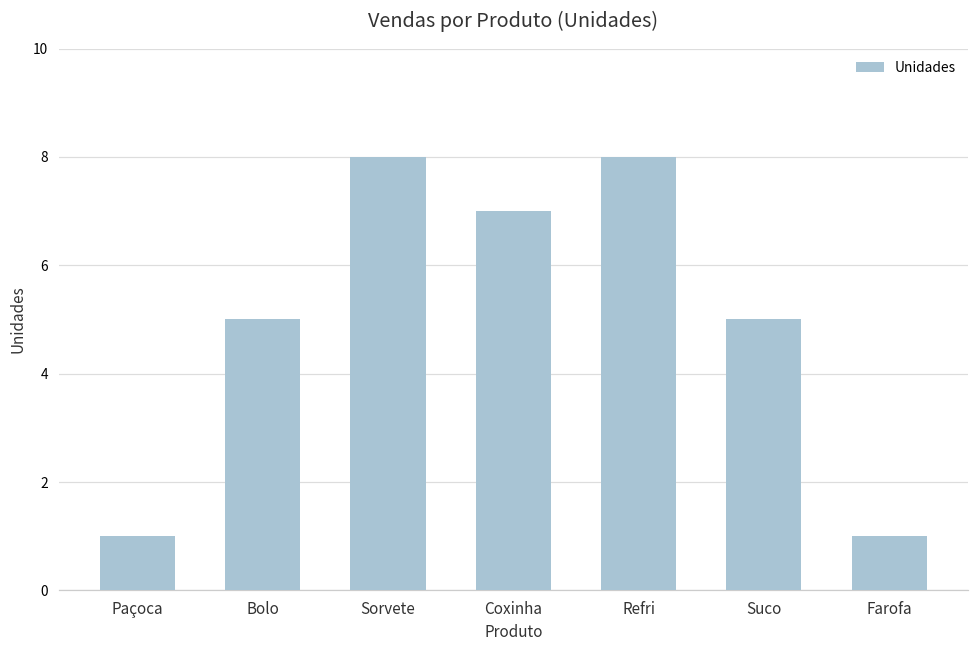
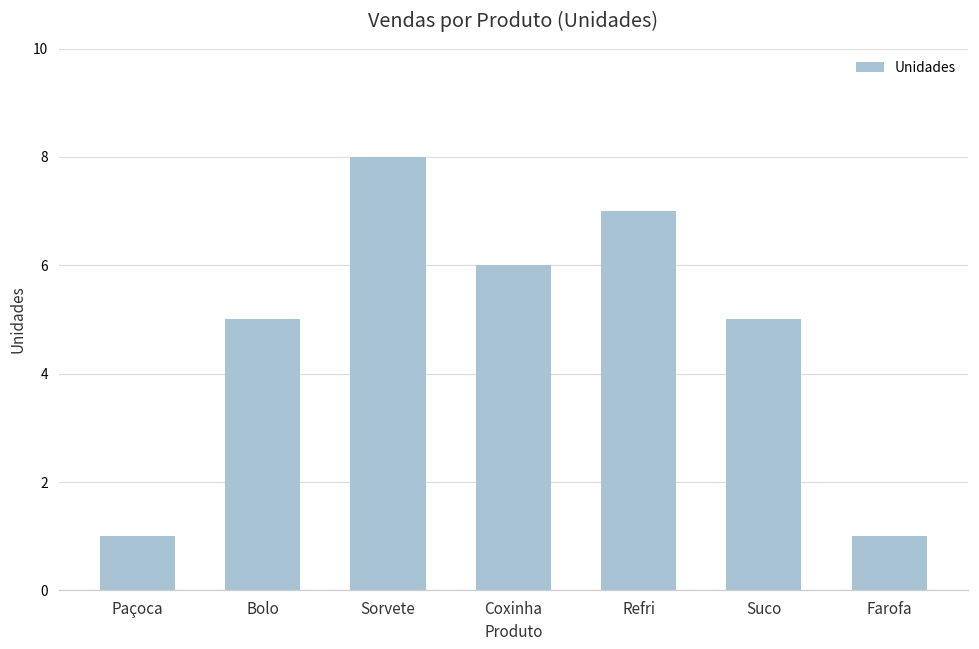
  {
    "Paçoca": 1,
    "Bolo": 5,
    "Sorvete": 8,
-   "Coxinha": 7,
-   "Refri": 8,
+   "Coxinha": 6,
+   "Refri": 7,
    "Suco": 5,
    "Farofa": 1
  }
